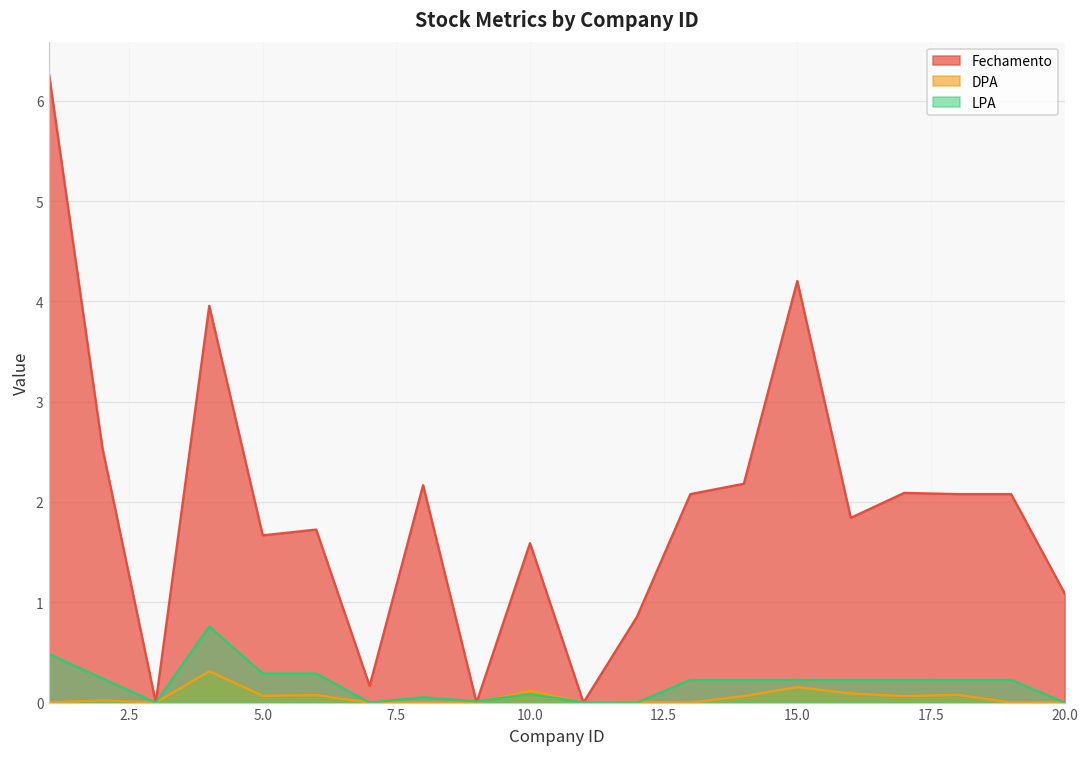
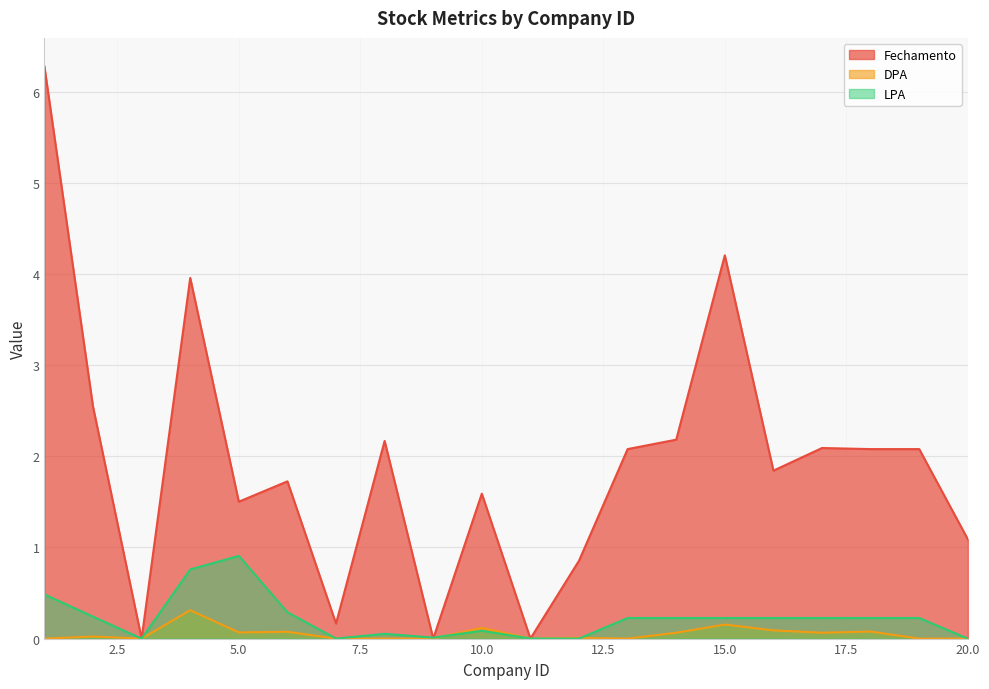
  {
    "Fechamento": {
-     "5.0": 1.7,
+     "5.0": 1.5,
      "10.0": 1.6,
      "15.0": 4.2,
      "20.0": 1.1
    },
    "DPA": {
      "5.0": 0.1,
      "10.0": 0.1,
      "15.0": 0.2
    },
    "LPA": {
-     "5.0": 0.3,
+     "5.0": 0.9,
      "10.0": 0.1,
      "15.0": 0.2
    }
  }
